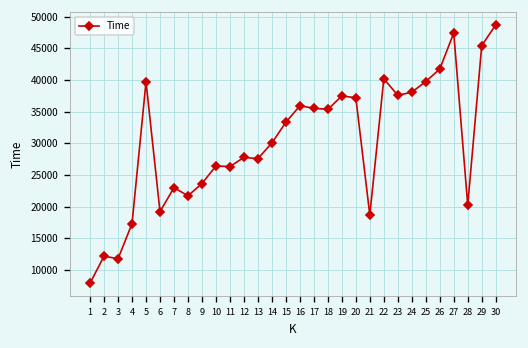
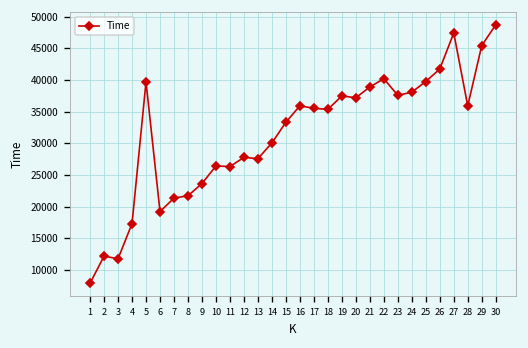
  {
    "1": 8000,
    "2": 12000,
    "3": 12000,
    "4": 17000,
    "5": 40000,
    "6": 19000,
-   "7": 23000,
+   "7": 21000,
    "8": 22000,
    "9": 24000,
    "10": 26000,
    "11": 26000,
    "12": 28000,
    "13": 28000,
    "14": 30000,
    "15": 33000,
    "16": 36000,
    "17": 36000,
    "18": 35000,
    "19": 37000,
    "20": 37000,
-   "21": 19000,
+   "21": 39000,
    "22": 40000,
    "23": 38000,
    "24": 38000,
    "25": 40000,
    "26": 42000,
    "27": 47000,
-   "28": 20000,
+   "28": 36000,
    "29": 45000,
    "30": 49000
  }
